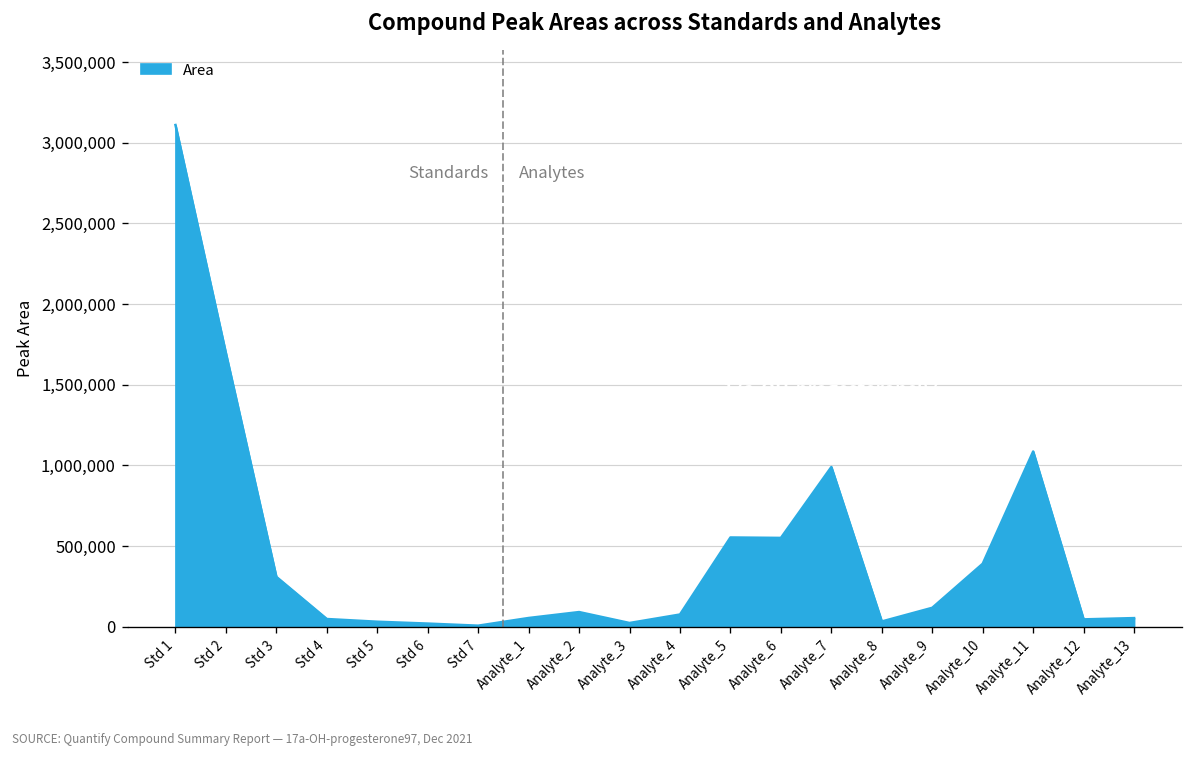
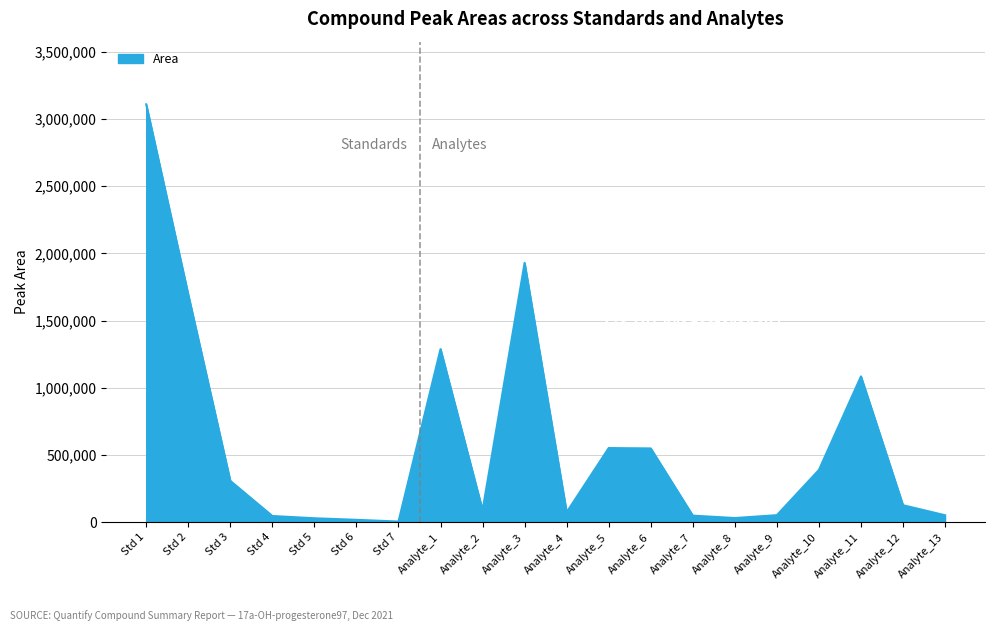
  {
    "Std 1": "3,110,000",
    "Std 2": "1,690,000",
    "Std 3": "310,000",
    "Std 4": "50,000",
    "Std 5": "30,000",
    "Std 6": "20,000",
    "Std 7": "10,000",
-   "Analyte_1": "50,000",
+   "Analyte_1": "1,290,000",
    "Analyte_2": "90,000",
-   "Analyte_3": "20,000",
+   "Analyte_3": "1,930,000",
    "Analyte_4": "80,000",
    "Analyte_5": "550,000",
    "Analyte_6": "550,000",
-   "Analyte_7": "990,000",
+   "Analyte_7": "50,000",
    "Analyte_8": "30,000",
-   "Analyte_9": "120,000",
+   "Analyte_9": "50,000",
    "Analyte_10": "390,000",
    "Analyte_11": "1,090,000",
-   "Analyte_12": "40,000",
+   "Analyte_12": "130,000",
    "Analyte_13": "50,000"
  }
